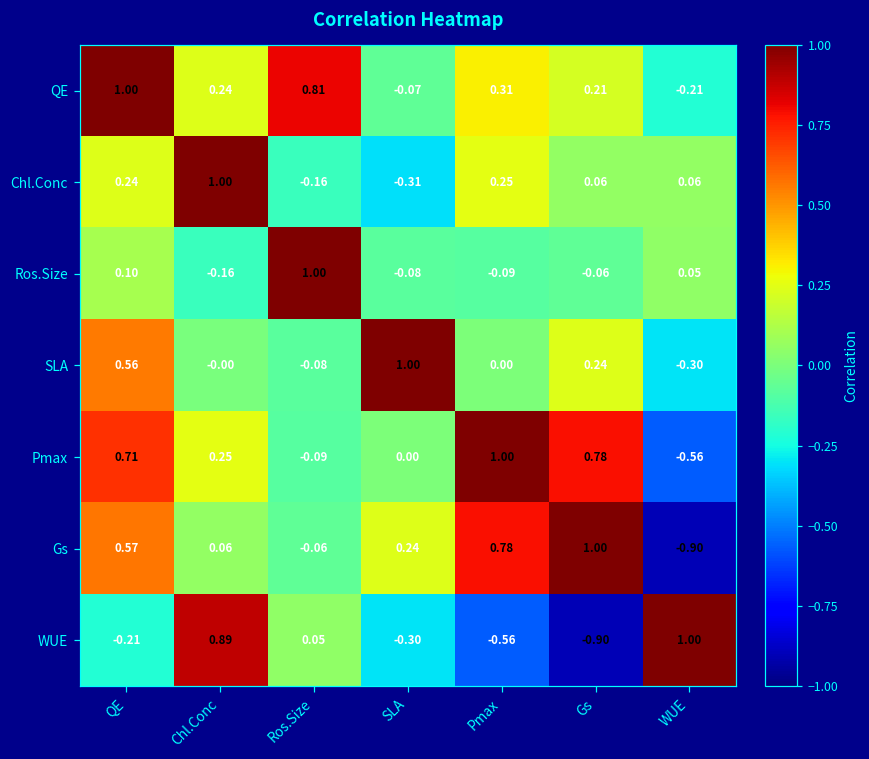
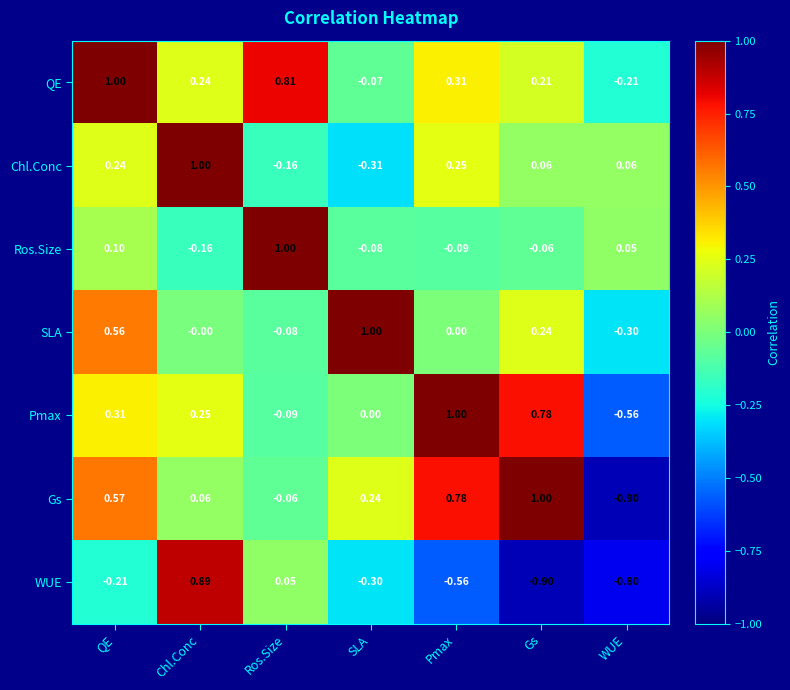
  {
    "QE": {
      "QE": 1.00,
      "Chl.Conc": 0.24,
      "Ros.Size": 0.81,
      "SLA": -0.07,
      "Pmax": 0.31,
      "Gs": 0.21,
      "WUE": -0.21
    },
    "Chl.Conc": {
      "QE": 0.24,
      "Chl.Conc": 1.00,
      "Ros.Size": -0.16,
      "SLA": -0.31,
      "Pmax": 0.25,
      "Gs": 0.06,
      "WUE": 0.06
    },
    "Ros.Size": {
      "QE": 0.10,
      "Chl.Conc": -0.16,
      "Ros.Size": 1.00,
      "SLA": -0.08,
      "Pmax": -0.09,
      "Gs": -0.06,
      "WUE": 0.05
    },
    "SLA": {
      "QE": 0.56,
      "Chl.Conc": -0.00,
      "Ros.Size": -0.08,
      "SLA": 1.00,
      "Pmax": 0.00,
      "Gs": 0.24,
      "WUE": -0.30
    },
    "Pmax": {
-     "QE": 0.71,
+     "QE": 0.31,
      "Chl.Conc": 0.25,
      "Ros.Size": -0.09,
      "SLA": 0.00,
      "Pmax": 1.00,
      "Gs": 0.78,
      "WUE": -0.56
    },
    "Gs": {
      "QE": 0.57,
      "Chl.Conc": 0.06,
      "Ros.Size": -0.06,
      "SLA": 0.24,
      "Pmax": 0.78,
      "Gs": 1.00,
      "WUE": -0.90
    },
    "WUE": {
      "QE": -0.21,
      "Chl.Conc": 0.89,
      "Ros.Size": 0.05,
      "SLA": -0.30,
      "Pmax": -0.56,
      "Gs": -0.90,
-     "WUE": 1.00
+     "WUE": -0.80
    }
  }
